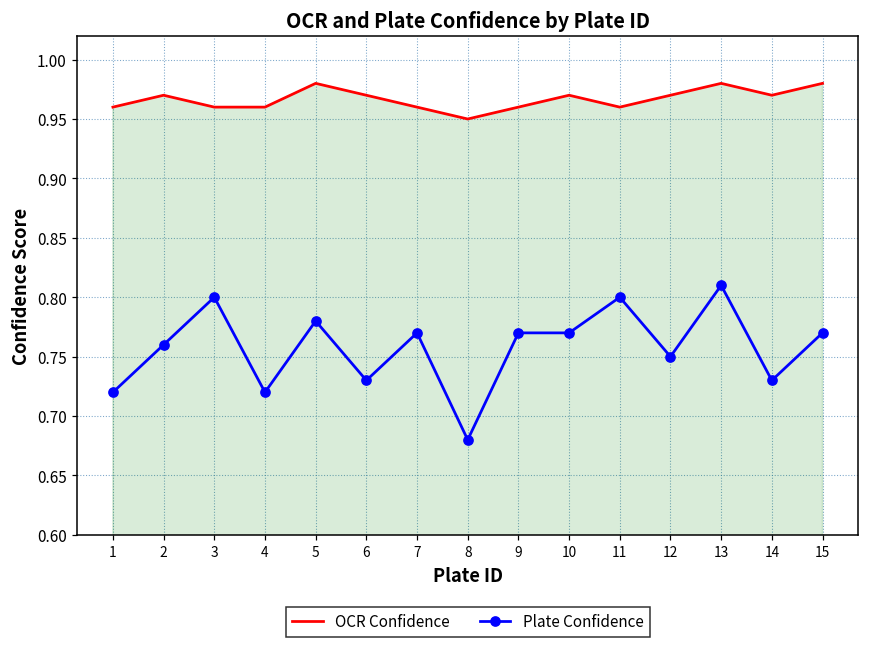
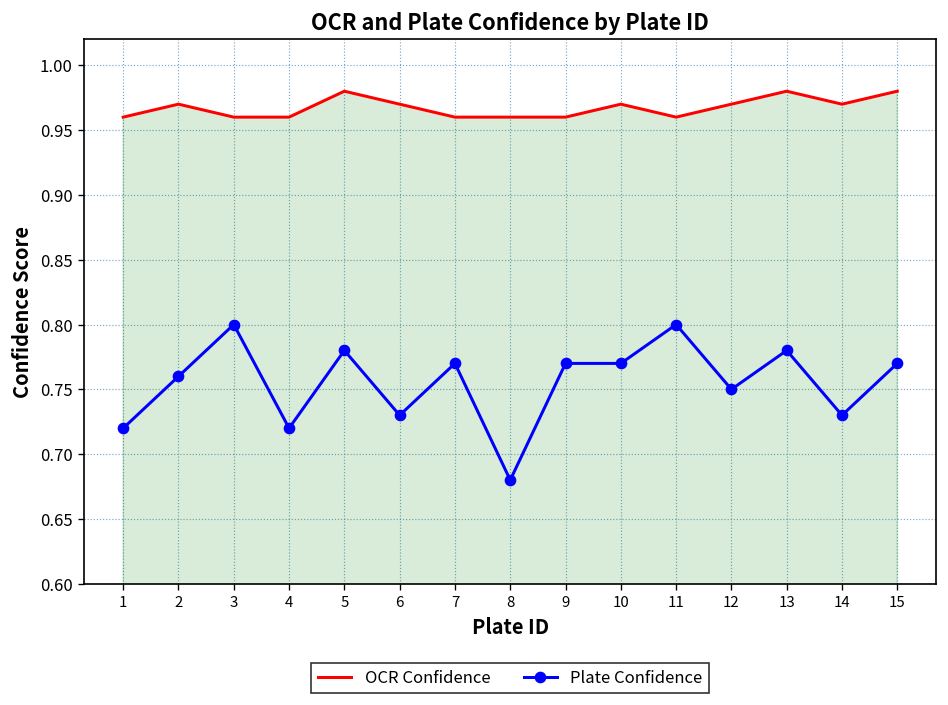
  {
    "OCR Confidence": {
      "1": 0.96,
      "2": 0.97,
      "3": 0.96,
      "4": 0.96,
      "5": 0.98,
      "6": 0.97,
      "7": 0.96,
-     "8": 0.95,
+     "8": 0.96,
      "9": 0.96,
      "10": 0.97,
      "11": 0.96,
      "12": 0.97,
      "13": 0.98,
      "14": 0.97,
      "15": 0.98
    },
    "Plate Confidence": {
      "1": 0.72,
      "2": 0.76,
      "3": 0.80,
      "4": 0.72,
      "5": 0.78,
      "6": 0.73,
      "7": 0.77,
      "8": 0.68,
      "9": 0.77,
      "10": 0.77,
      "11": 0.80,
      "12": 0.75,
-     "13": 0.81,
+     "13": 0.78,
      "14": 0.73,
      "15": 0.77
    }
  }
